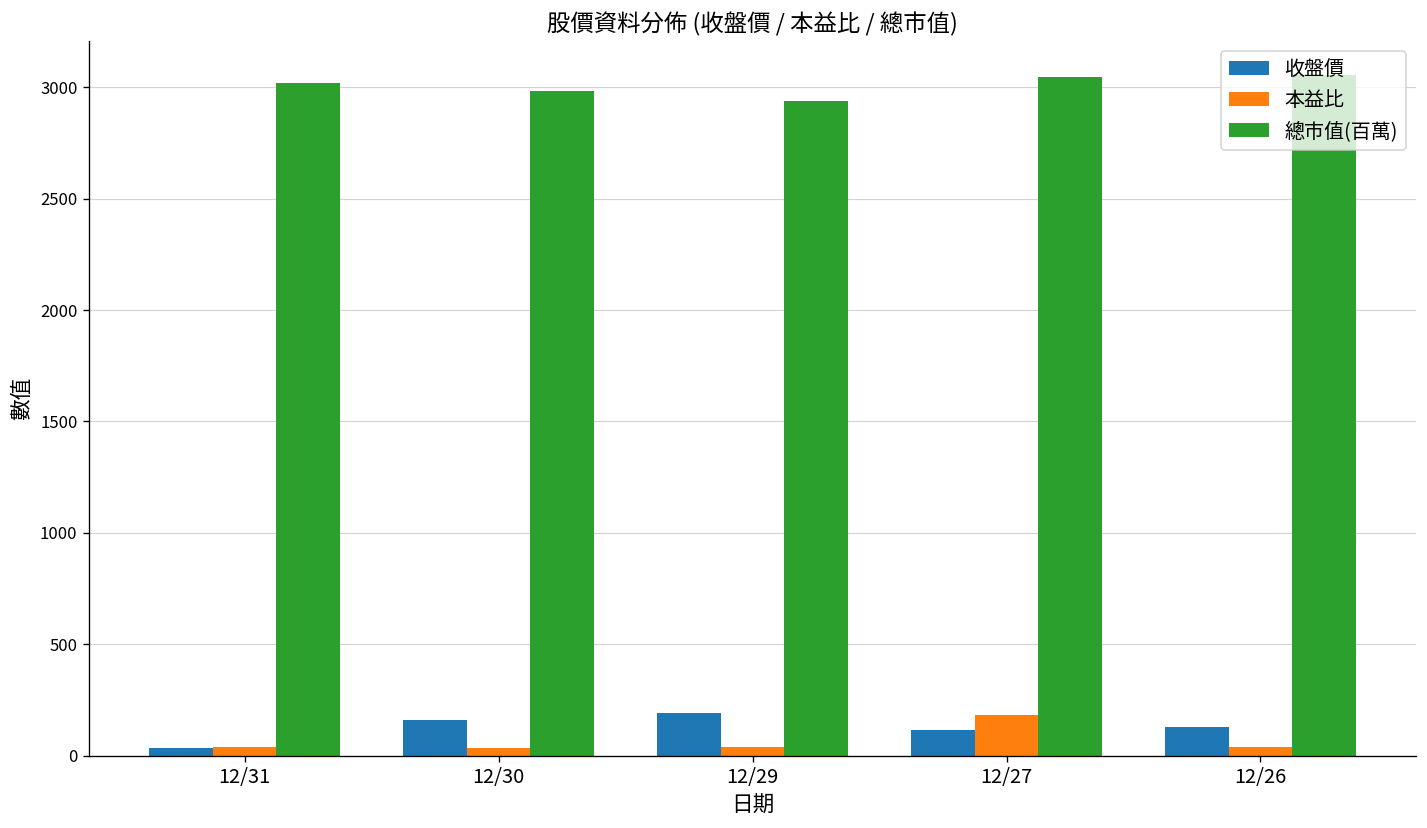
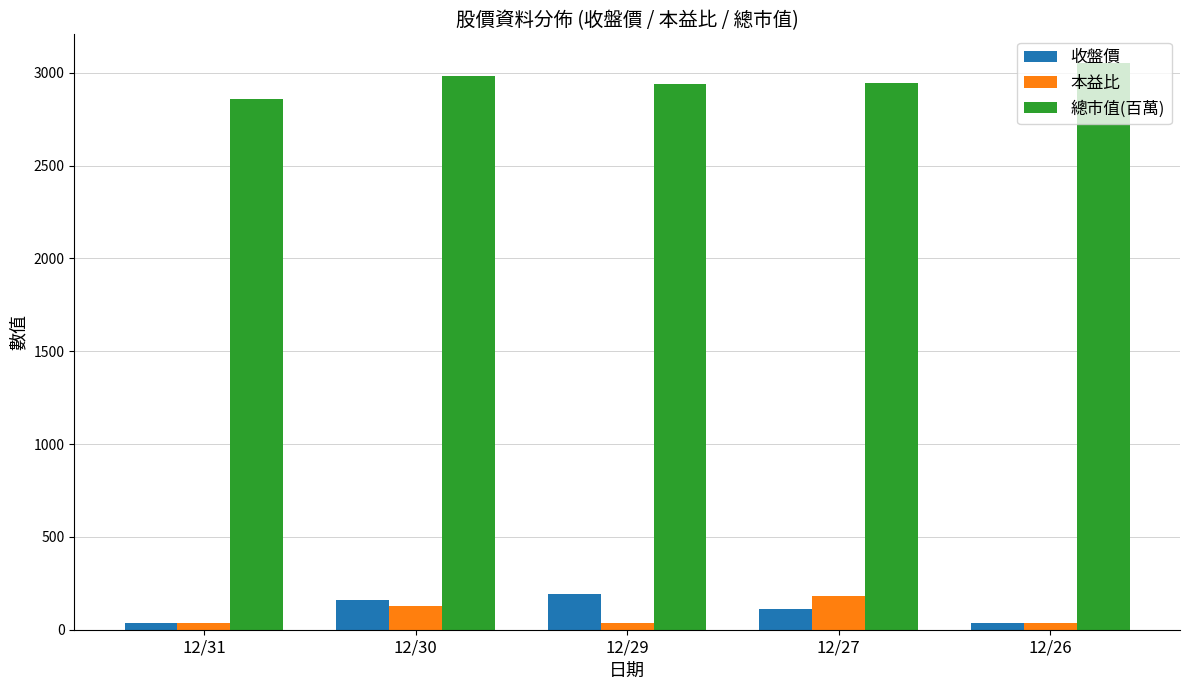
  {
    "收盤價": {
      "12/31": 40,
      "12/30": 160,
      "12/29": 190,
      "12/27": 110,
-     "12/26": 130
+     "12/26": 40
    },
    "本益比": {
      "12/31": 40,
-     "12/30": 40,
+     "12/30": 130,
      "12/29": 40,
      "12/27": 180,
      "12/26": 40
    },
    "總市值(百萬)": {
-     "12/31": 3020,
+     "12/31": 2860,
      "12/30": 2980,
      "12/29": 2940,
-     "12/27": 3050
+     "12/27": 2950
    }
  }
